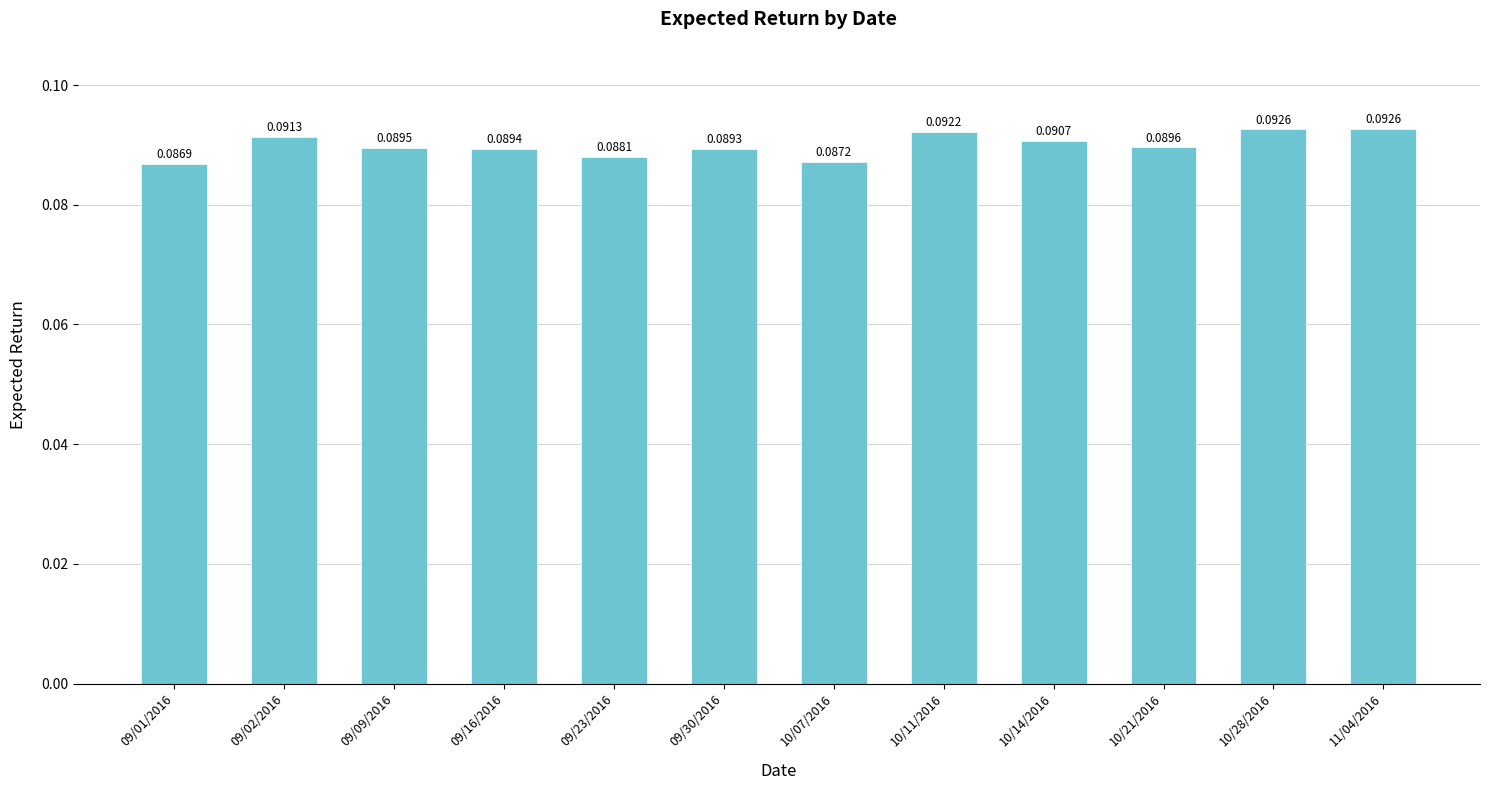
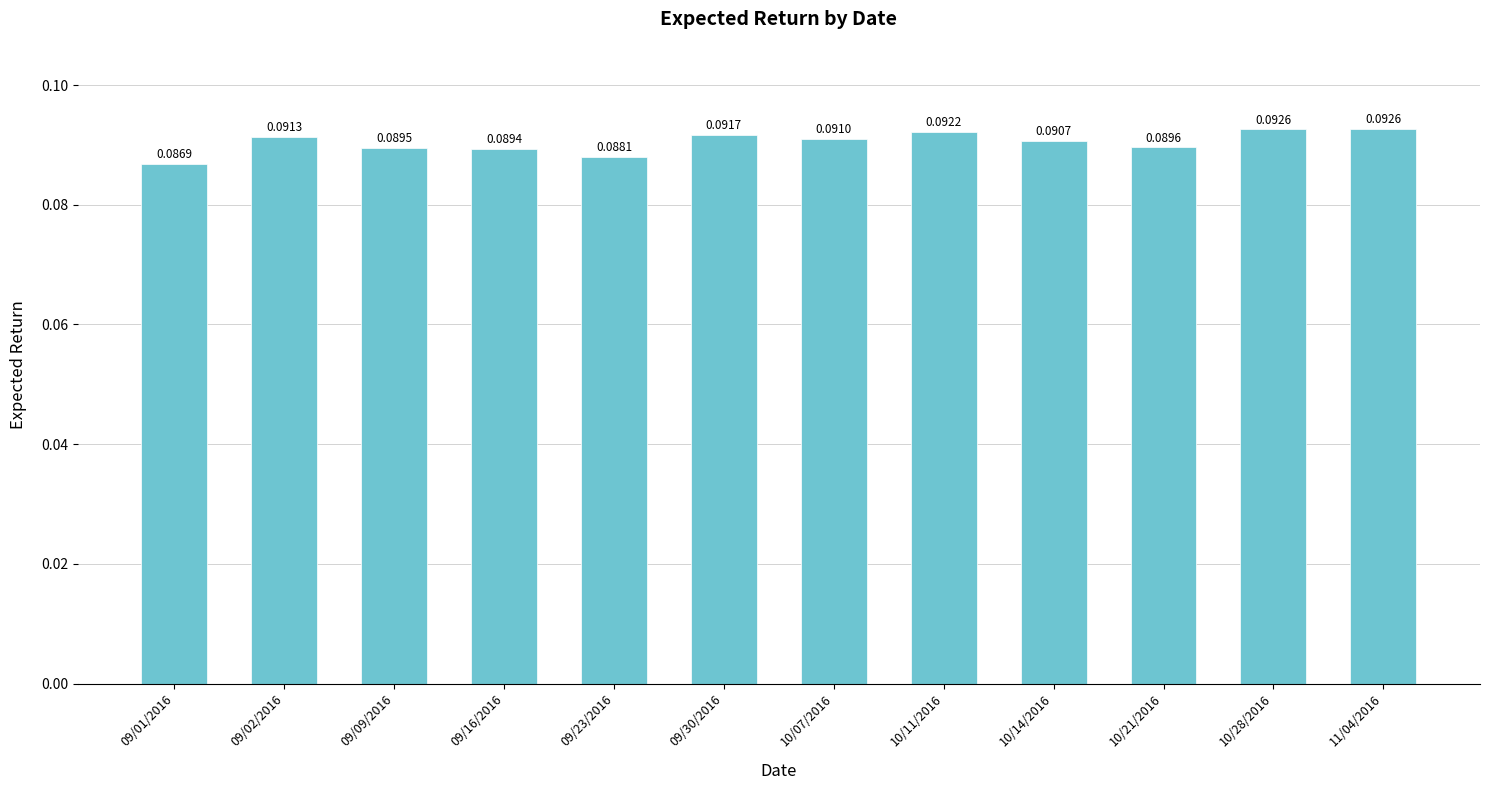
  {
    "09/01/2016": 0.0869,
    "09/02/2016": 0.0913,
    "09/09/2016": 0.0895,
    "09/16/2016": 0.0894,
    "09/23/2016": 0.0881,
-   "09/30/2016": 0.0893,
-   "10/07/2016": 0.0872,
+   "09/30/2016": 0.0917,
+   "10/07/2016": 0.0910,
    "10/11/2016": 0.0922,
    "10/14/2016": 0.0907,
    "10/21/2016": 0.0896,
    "10/28/2016": 0.0926,
    "11/04/2016": 0.0926
  }
